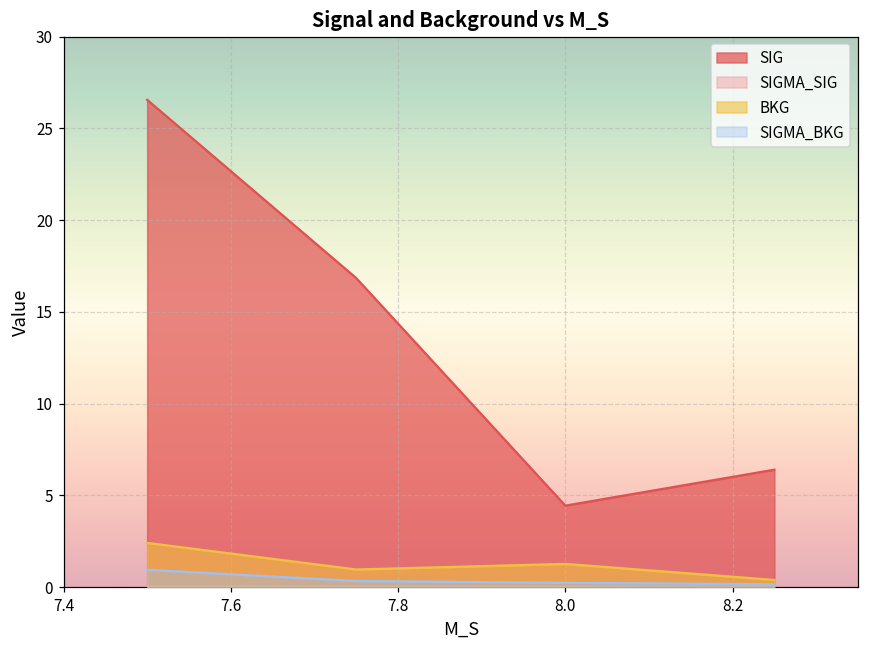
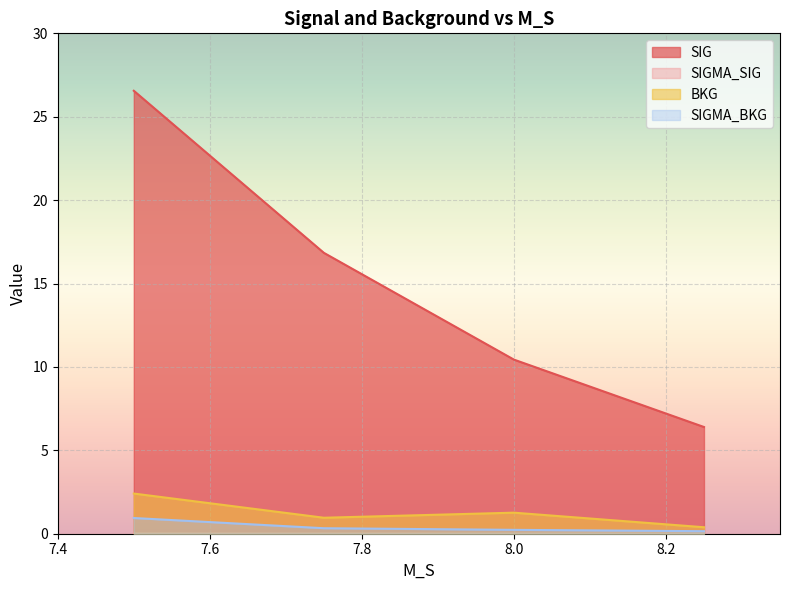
  {
    "SIG": {
-     "8.0": 4.4
+     "8.0": 10.4
    },
    "SIGMA_SIG": {
      "8.0": 0.0
    },
    "BKG": {
      "8.0": 1.3
    },
    "SIGMA_BKG": {
      "8.0": 0.2
    }
  }
